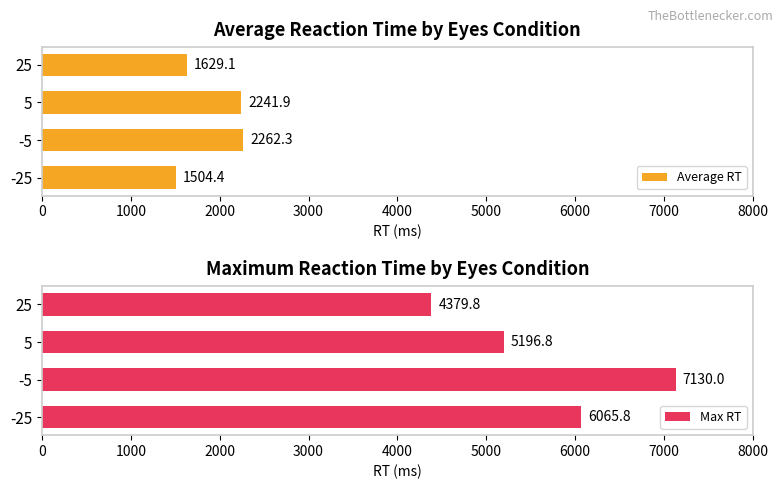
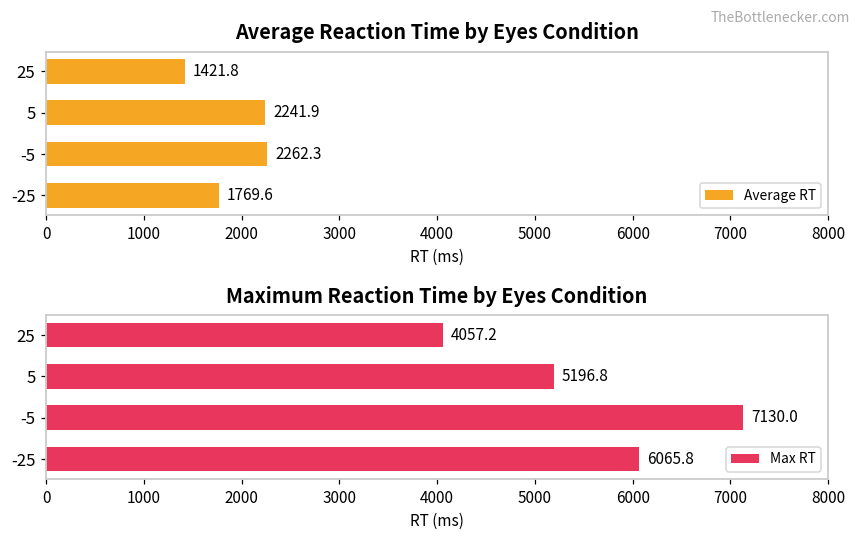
  {
    "Average Reaction Time by Eyes Condition": {
-     "25": 1629.1,
+     "25": 1421.8,
      "5": 2241.9,
      "-5": 2262.3,
-     "-25": 1504.4
+     "-25": 1769.6
    },
    "Maximum Reaction Time by Eyes Condition": {
-     "25": 4379.8,
+     "25": 4057.2,
      "5": 5196.8,
      "-5": 7130.0,
      "-25": 6065.8
    }
  }
